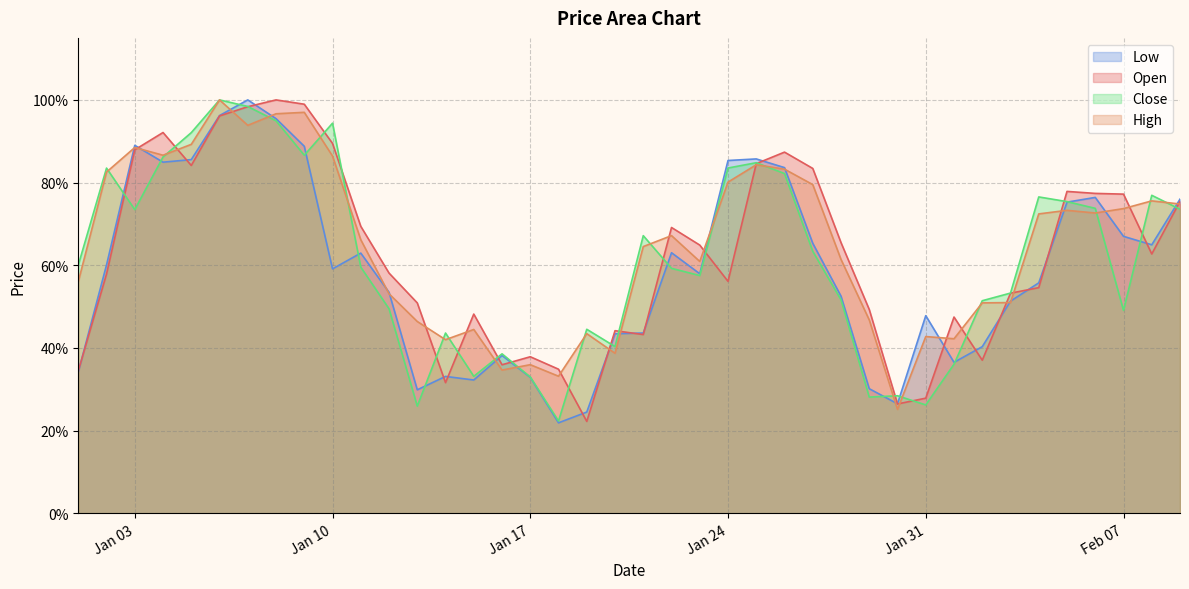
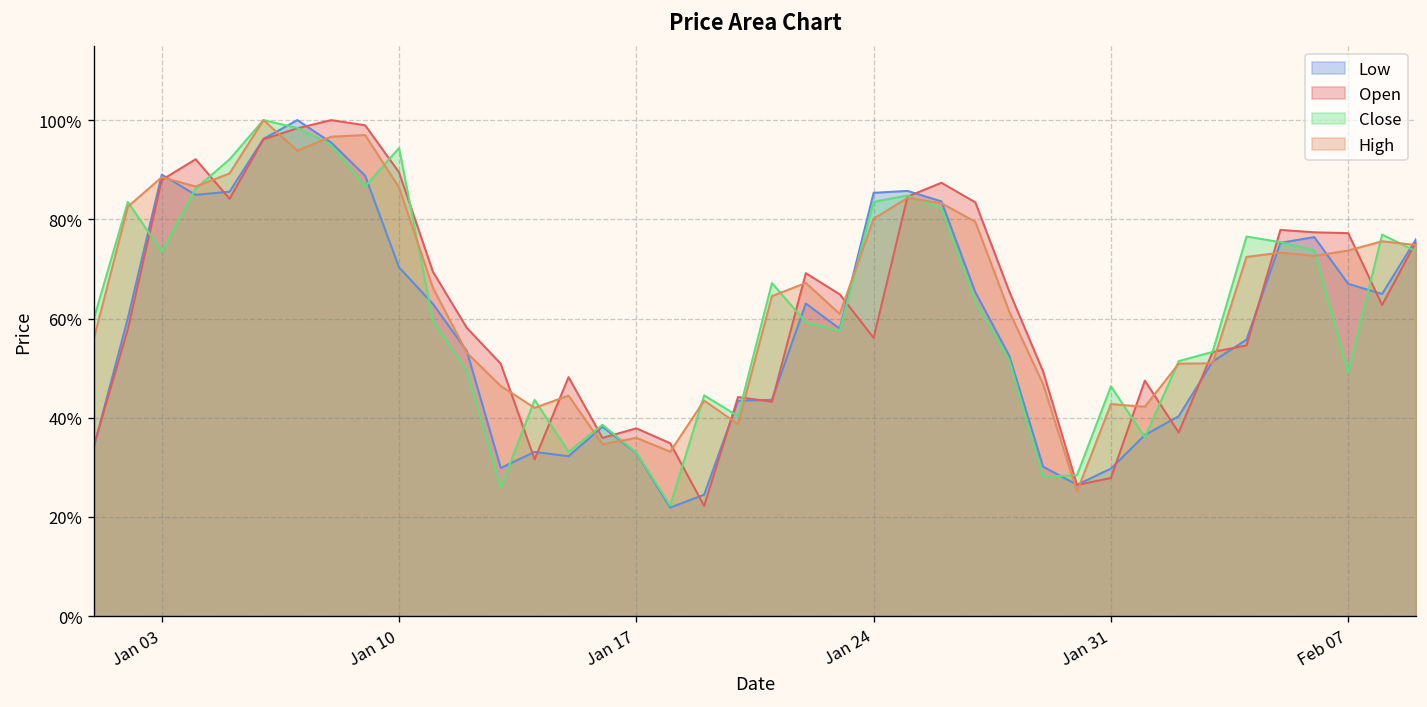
  {
    "Low": {
-     "Jan 10": "59%",
+     "Jan 10": "70%",
      "Jan 24": "85%",
-     "Jan 31": "48%",
+     "Jan 31": "30%",
      "Feb 07": "67%"
    },
    "Close": {
      "Jan 03": "73%",
      "Jan 10": "94%",
      "Jan 24": "84%",
-     "Jan 31": "26%",
+     "Jan 31": "46%",
      "Feb 07": "49%"
    }
  }
